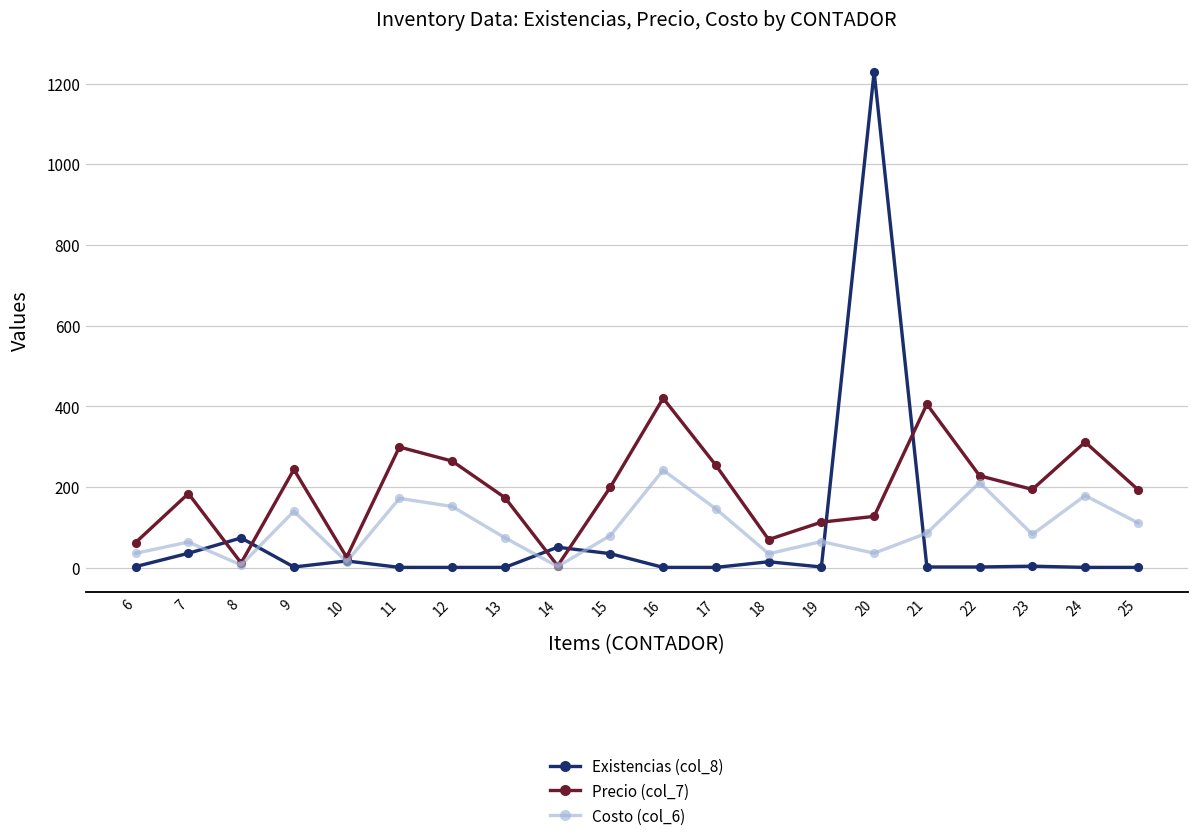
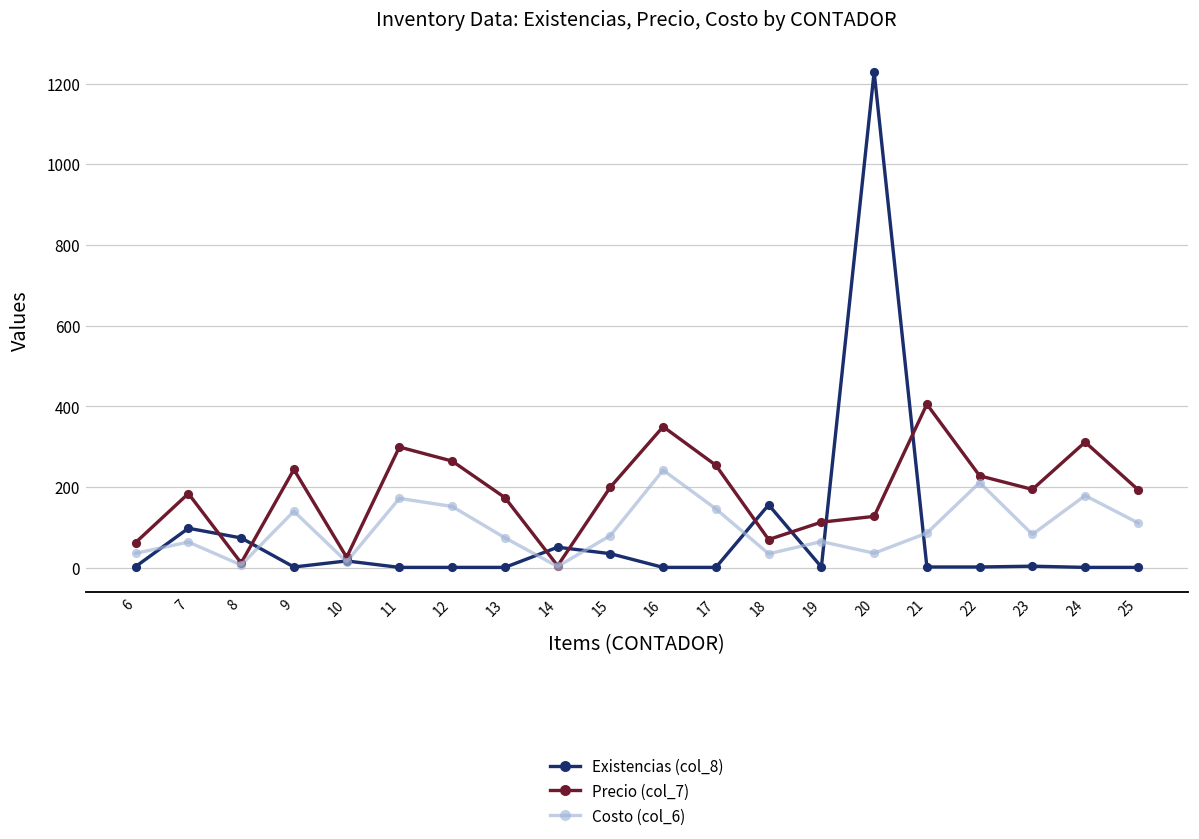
  {
    "Existencias (col_8)": {
      "6": 0,
-     "7": 40,
+     "7": 100,
      "8": 70,
      "9": 0,
      "11": 0,
      "12": 0,
      "13": 0,
      "14": 50,
      "15": 40,
      "16": 0,
      "17": 0,
-     "18": 20,
+     "18": 160,
      "19": 0,
      "20": 1230,
      "21": 0,
      "22": 0,
      "23": 0,
      "24": 0,
      "25": 0
    },
    "Precio (col_7)": {
      "6": 60,
      "7": 180,
      "9": 240,
      "10": 30,
      "11": 300,
      "12": 260,
      "13": 170,
      "15": 200,
-     "16": 420,
+     "16": 350,
      "17": 250,
      "18": 70,
      "19": 110,
      "20": 130,
      "21": 410,
      "22": 230,
      "23": 190,
      "24": 310,
      "25": 190
    },
    "Costo (col_6)": {
      "6": 40,
      "7": 60,
      "9": 140,
      "11": 170,
      "12": 150,
      "13": 70,
      "15": 80,
      "16": 240,
      "17": 150,
      "18": 30,
      "19": 70,
      "20": 40,
      "21": 90,
      "22": 210,
      "23": 80,
      "24": 180,
      "25": 110
    }
  }
